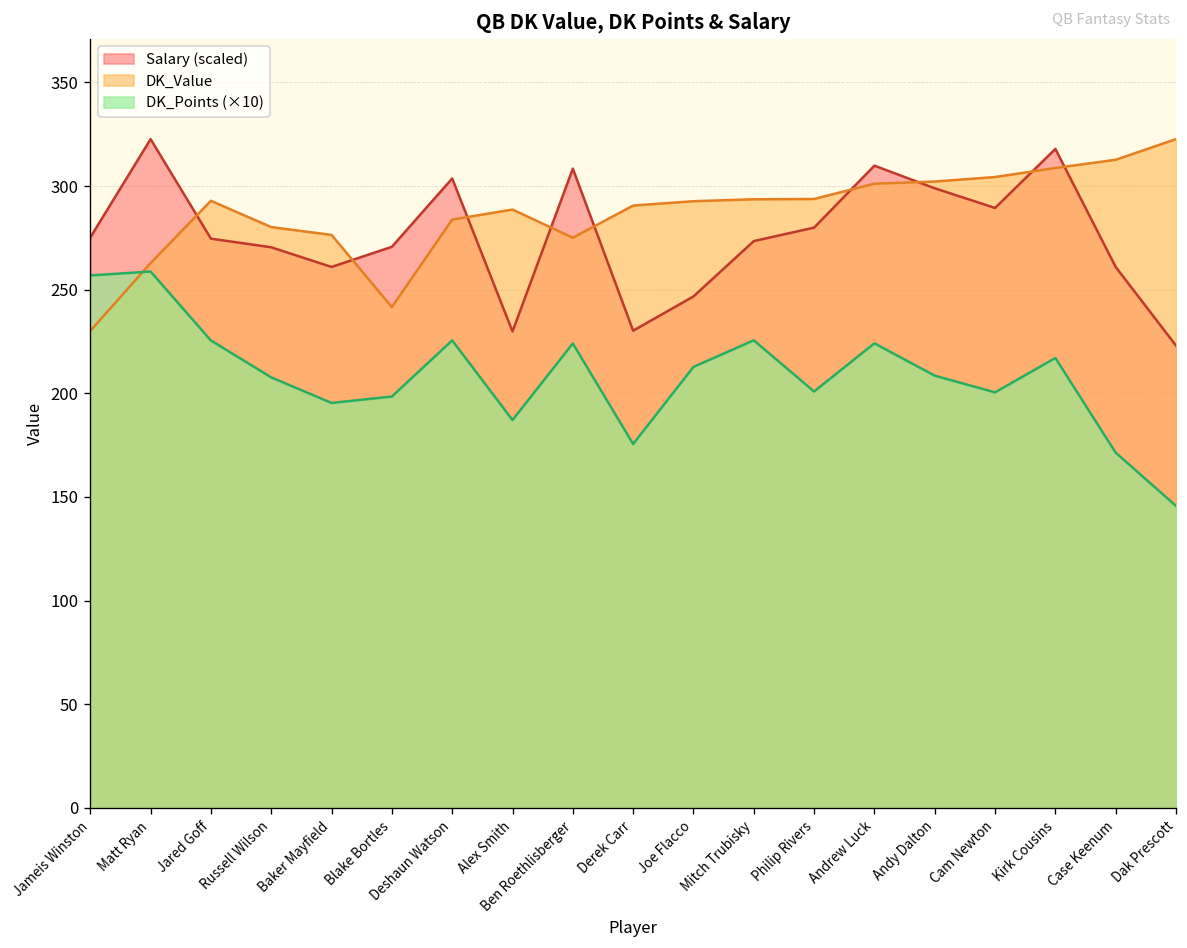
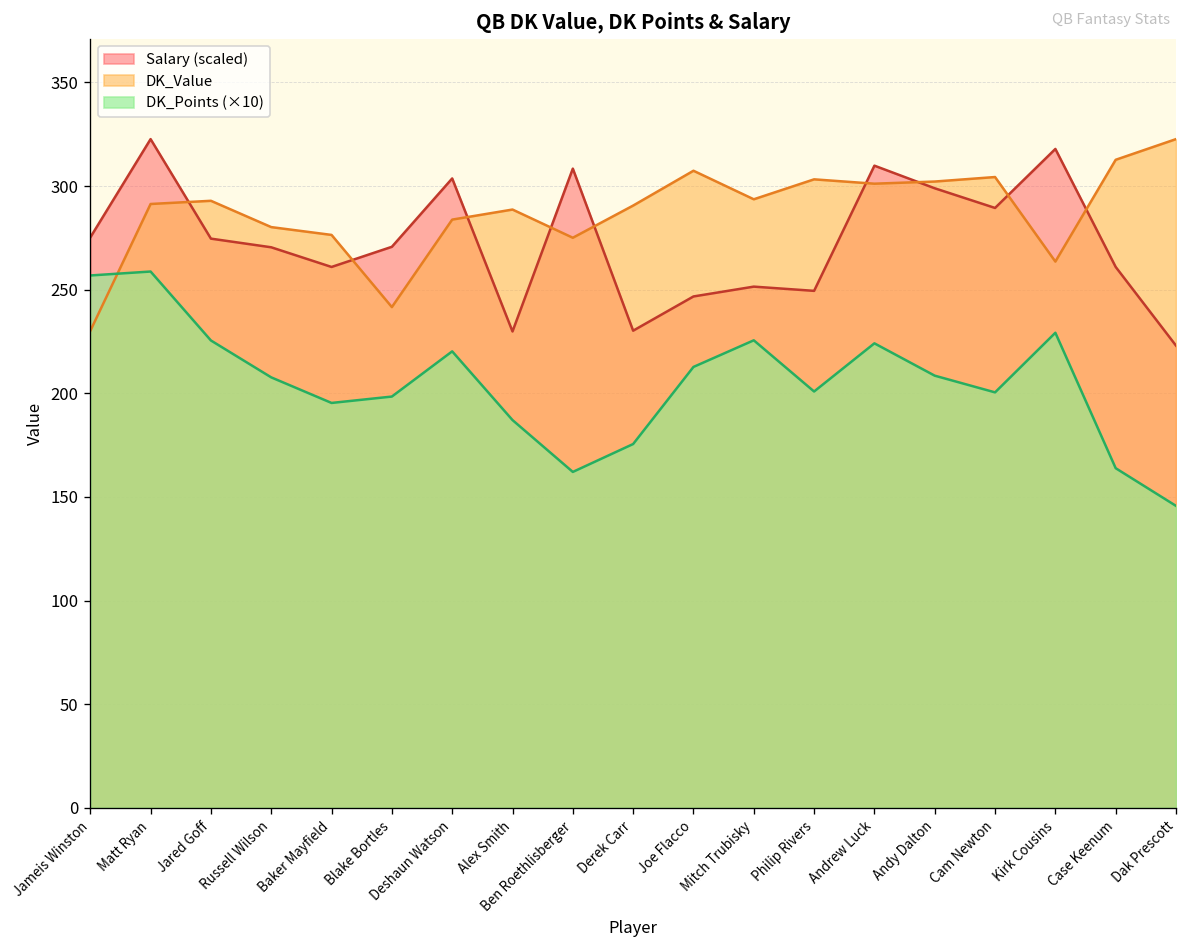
  {
    "Salary (scaled)": {
      "Jameis Winston": 275,
      "Matt Ryan": 323,
      "Jared Goff": 275,
      "Russell Wilson": 270,
      "Baker Mayfield": 261,
      "Blake Bortles": 271,
      "Deshaun Watson": 304,
      "Alex Smith": 230,
      "Ben Roethlisberger": 308,
      "Derek Carr": 230,
      "Joe Flacco": 247,
-     "Mitch Trubisky": 273,
-     "Philip Rivers": 280,
+     "Mitch Trubisky": 251,
+     "Philip Rivers": 249,
      "Andrew Luck": 310,
      "Andy Dalton": 299,
      "Cam Newton": 289,
      "Kirk Cousins": 318,
      "Case Keenum": 261,
      "Dak Prescott": 223
    },
    "DK_Value": {
      "Jameis Winston": 230,
-     "Matt Ryan": 263,
+     "Matt Ryan": 291,
      "Jared Goff": 293,
      "Russell Wilson": 280,
      "Baker Mayfield": 276,
      "Blake Bortles": 242,
      "Deshaun Watson": 284,
      "Alex Smith": 289,
      "Ben Roethlisberger": 275,
      "Derek Carr": 291,
-     "Joe Flacco": 293,
+     "Joe Flacco": 307,
      "Mitch Trubisky": 294,
-     "Philip Rivers": 294,
+     "Philip Rivers": 303,
      "Andrew Luck": 301,
      "Andy Dalton": 302,
      "Cam Newton": 304,
-     "Kirk Cousins": 309,
+     "Kirk Cousins": 264,
      "Case Keenum": 313,
      "Dak Prescott": 323
    },
    "DK_Points (×10)": {
      "Jameis Winston": 257,
      "Matt Ryan": 259,
      "Jared Goff": 225,
      "Russell Wilson": 208,
      "Baker Mayfield": 195,
      "Blake Bortles": 198,
-     "Deshaun Watson": 226,
+     "Deshaun Watson": 220,
      "Alex Smith": 187,
-     "Ben Roethlisberger": 224,
+     "Ben Roethlisberger": 162,
      "Derek Carr": 176,
      "Joe Flacco": 213,
      "Mitch Trubisky": 226,
      "Philip Rivers": 201,
      "Andrew Luck": 224,
      "Andy Dalton": 209,
      "Cam Newton": 200,
-     "Kirk Cousins": 217,
-     "Case Keenum": 171,
+     "Kirk Cousins": 229,
+     "Case Keenum": 164,
      "Dak Prescott": 146
    }
  }
